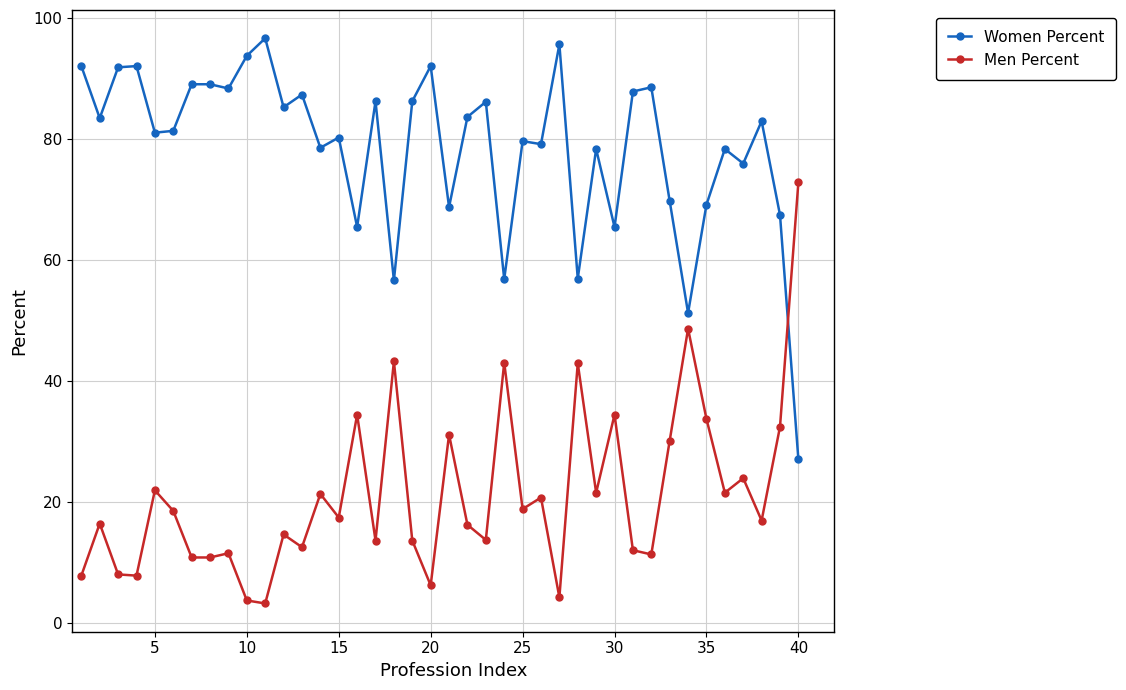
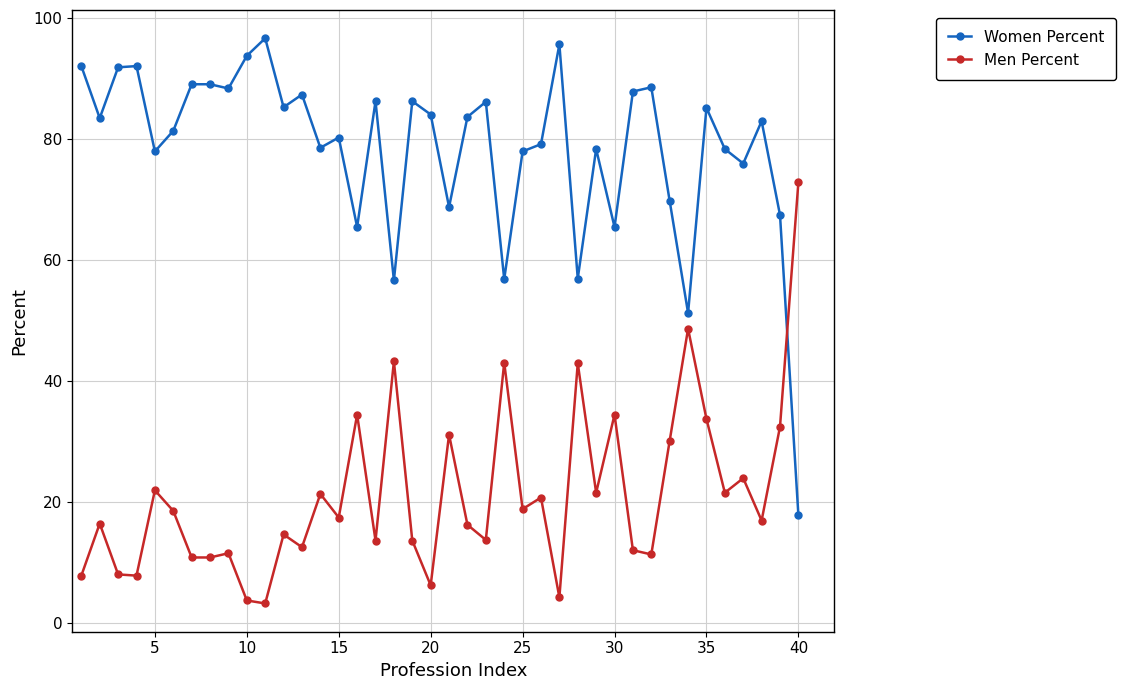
  {
    "Women Percent": {
-     "5": 81,
+     "5": 78,
      "10": 94,
      "15": 80,
-     "20": 92,
-     "25": 80,
+     "20": 84,
+     "25": 78,
      "30": 66,
-     "35": 69,
-     "40": 27
+     "35": 85,
+     "40": 18
    },
    "Men Percent": {
      "5": 22,
      "10": 4,
      "15": 18,
      "20": 6,
      "25": 19,
      "30": 35,
      "35": 34,
      "40": 73
    }
  }
